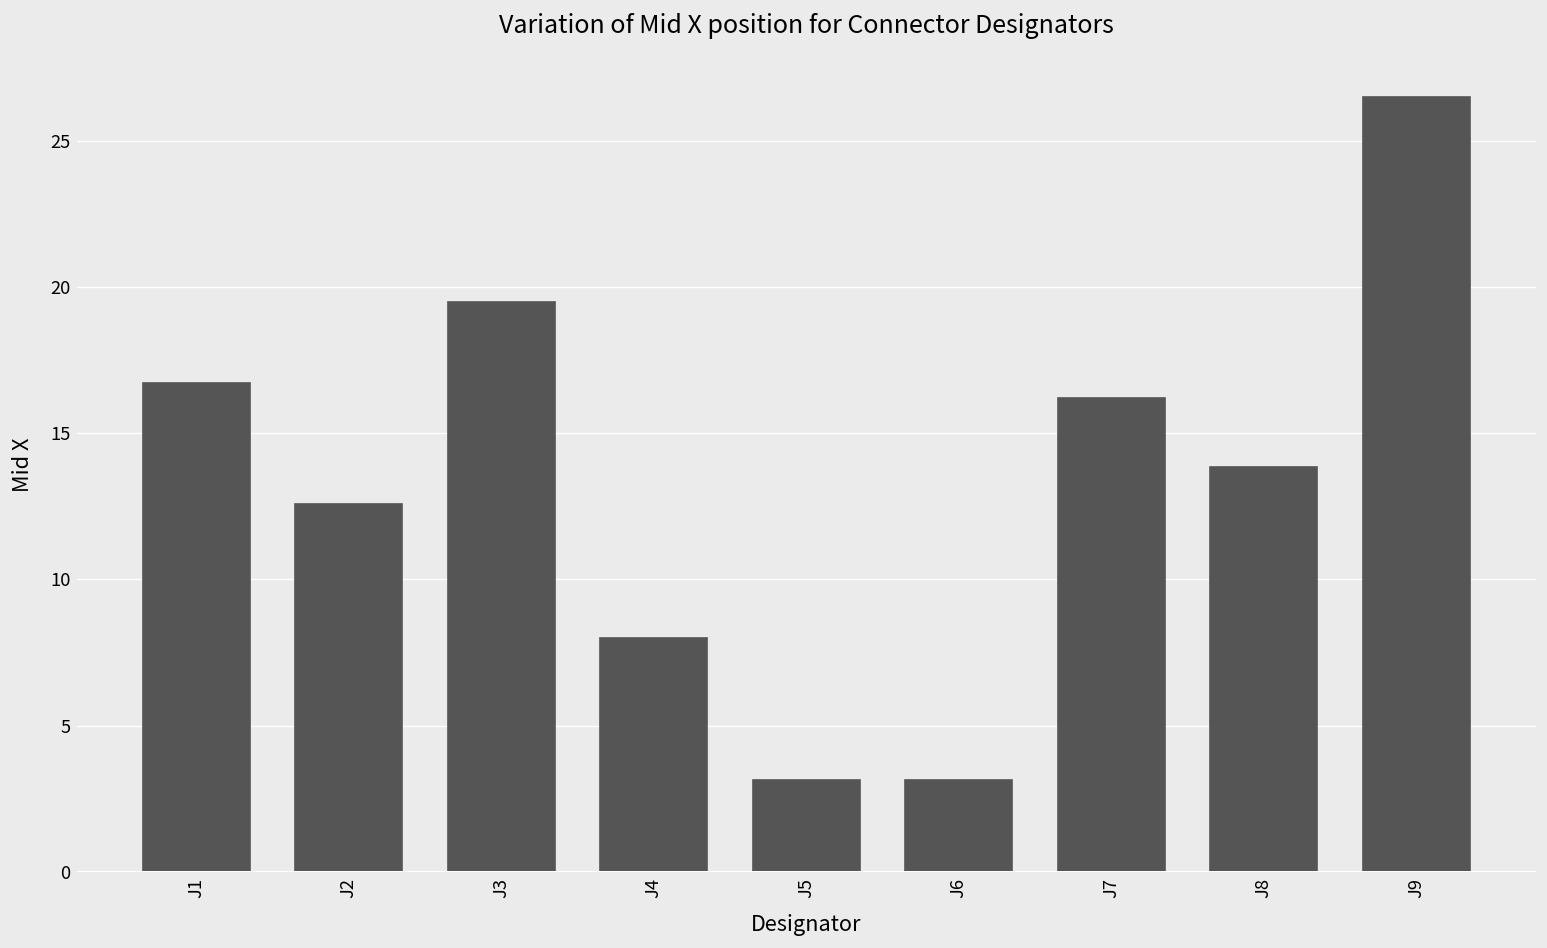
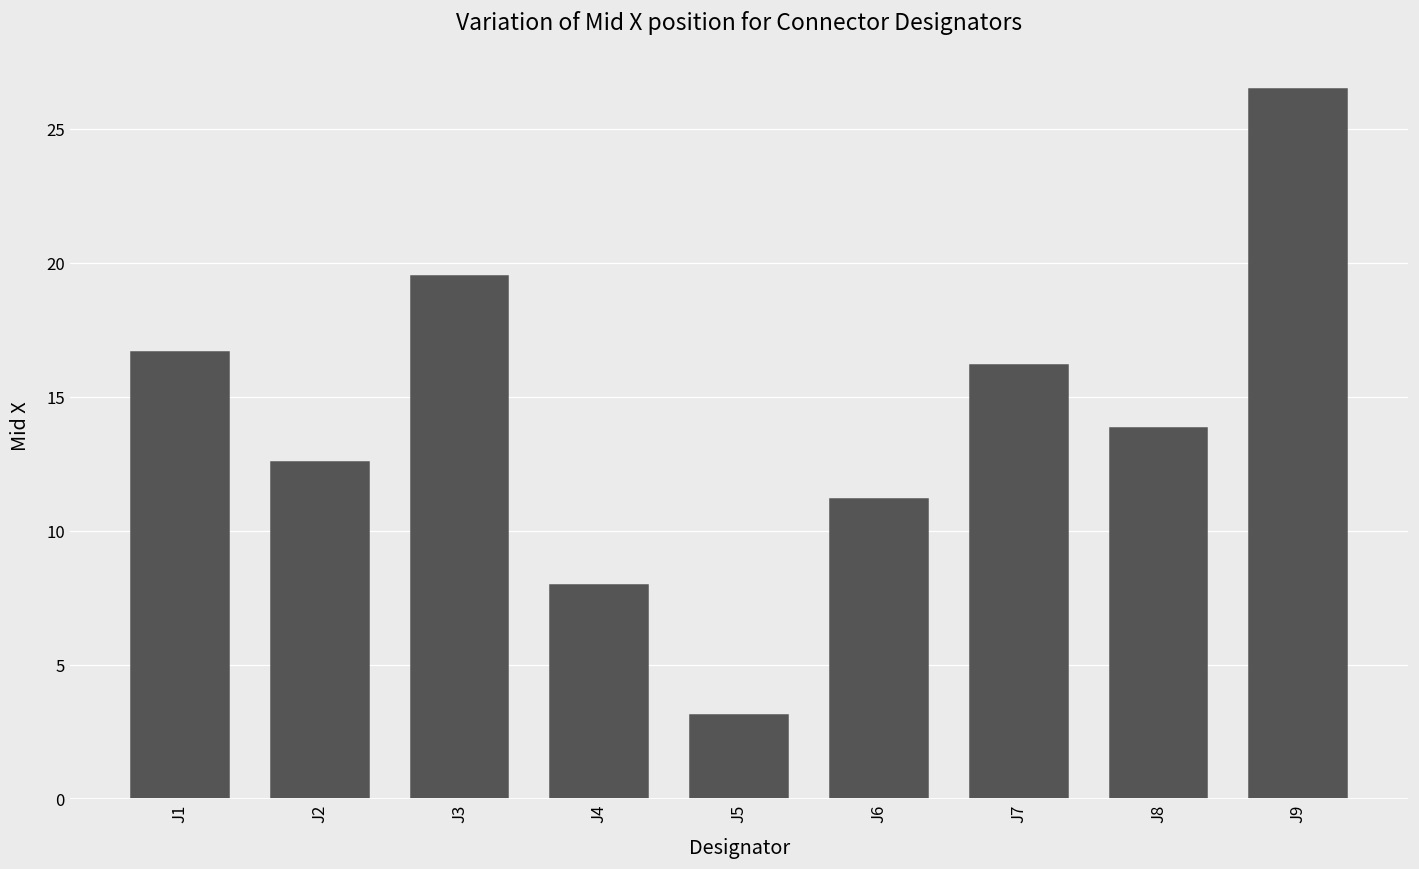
  {
    "J1": 16.7,
    "J2": 12.6,
    "J3": 19.5,
    "J4": 8.0,
    "J5": 3.2,
-   "J6": 3.2,
+   "J6": 11.2,
    "J7": 16.2,
    "J8": 13.8,
    "J9": 26.5
  }
